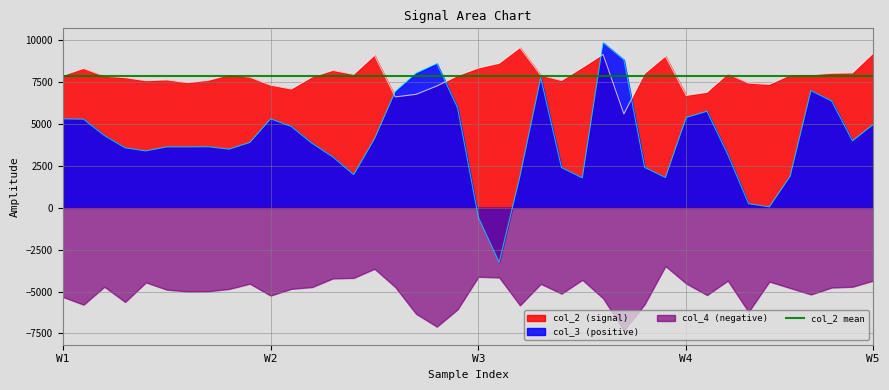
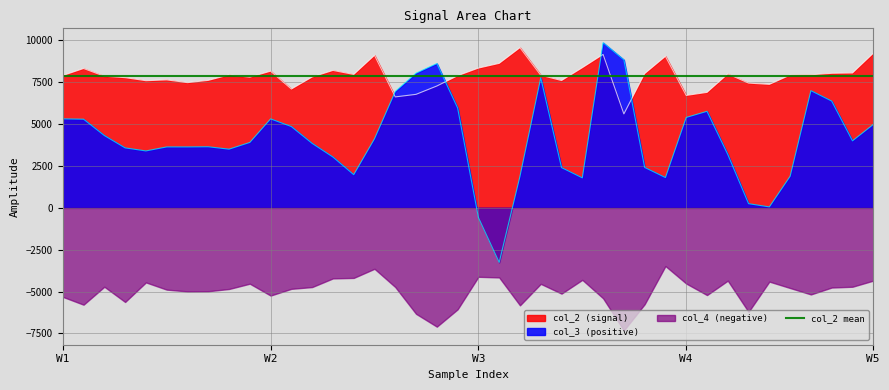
  {
    "col_2 (signal)": {
      "W1": 7900,
-     "W2": 7300,
+     "W2": 8200,
      "W3": 8400,
      "W4": 6700,
      "W5": 9200
    }
  }
